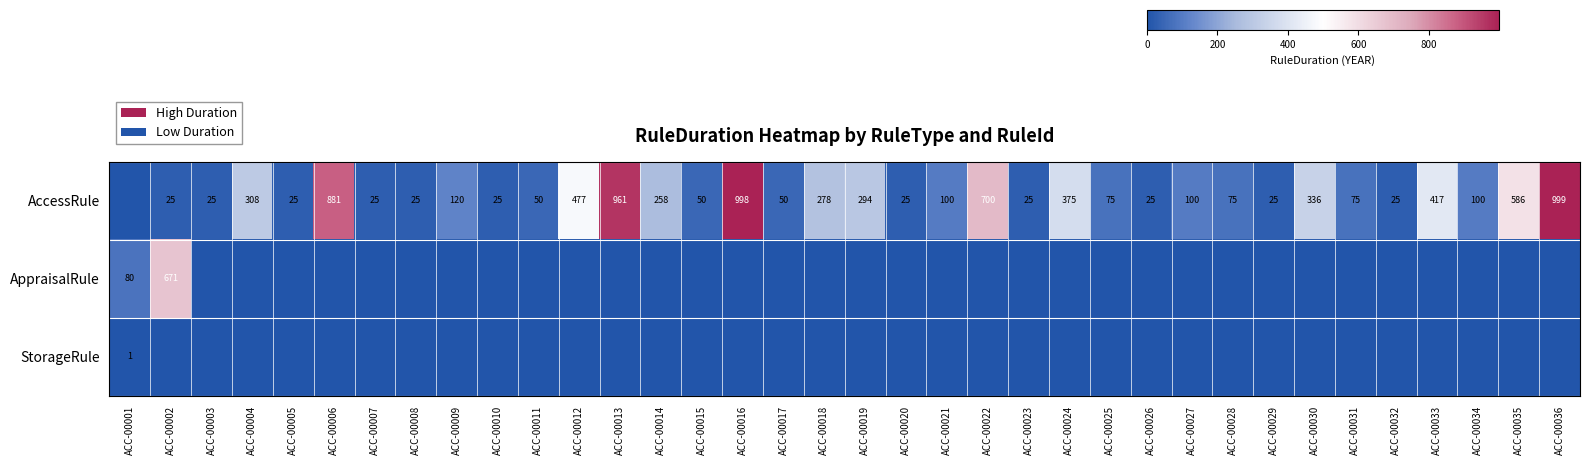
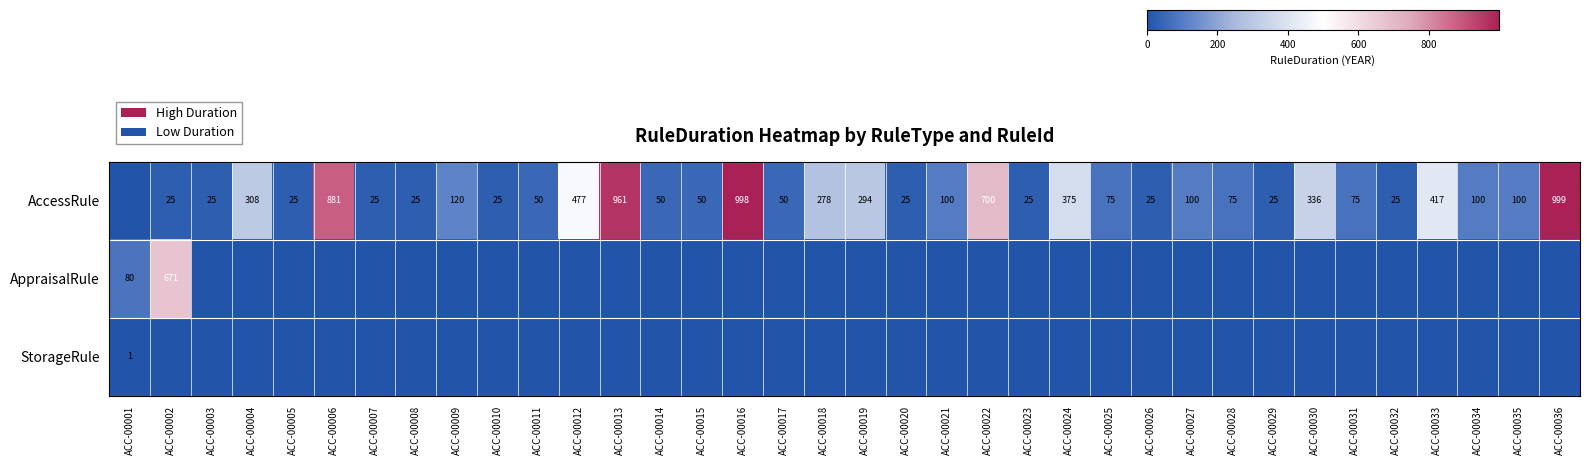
  {
    "AccessRule": {
      "ACC-00002": 25,
      "ACC-00003": 25,
      "ACC-00004": 308,
      "ACC-00005": 25,
      "ACC-00006": 881,
      "ACC-00007": 25,
      "ACC-00008": 25,
      "ACC-00009": 120,
      "ACC-00010": 25,
      "ACC-00011": 50,
      "ACC-00012": 477,
      "ACC-00013": 961,
-     "ACC-00014": 258,
+     "ACC-00014": 50,
      "ACC-00015": 50,
      "ACC-00016": 998,
      "ACC-00017": 50,
      "ACC-00018": 278,
      "ACC-00019": 294,
      "ACC-00020": 25,
      "ACC-00021": 100,
      "ACC-00022": 700,
      "ACC-00023": 25,
      "ACC-00024": 375,
      "ACC-00025": 75,
      "ACC-00026": 25,
      "ACC-00027": 100,
      "ACC-00028": 75,
      "ACC-00029": 25,
      "ACC-00030": 336,
      "ACC-00031": 75,
      "ACC-00032": 25,
      "ACC-00033": 417,
      "ACC-00034": 100,
-     "ACC-00035": 586,
+     "ACC-00035": 100,
      "ACC-00036": 999
    },
    "AppraisalRule": {
      "ACC-00001": 80,
      "ACC-00002": 671
    },
    "StorageRule": {
      "ACC-00001": 1
    }
  }
